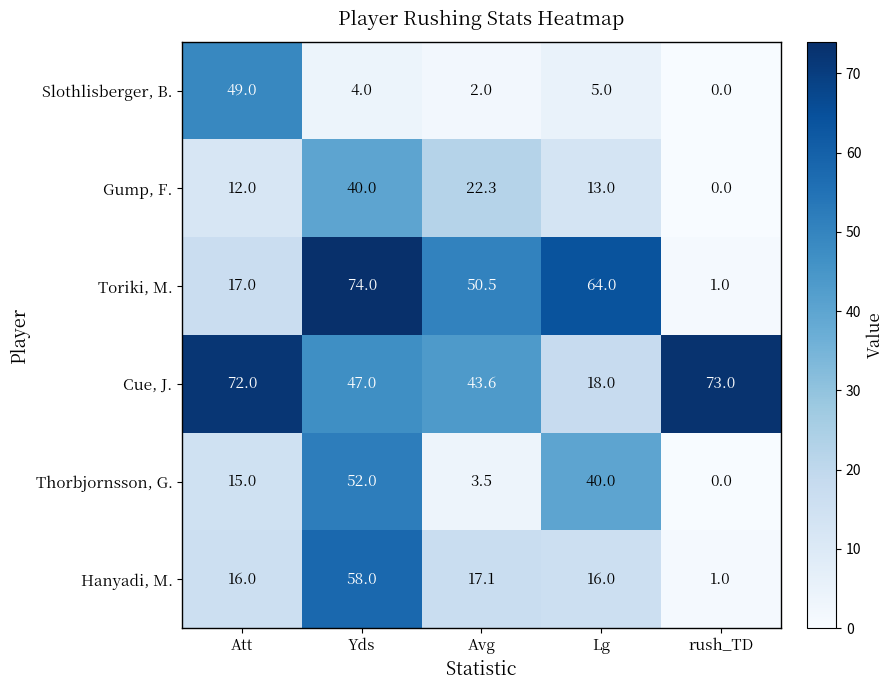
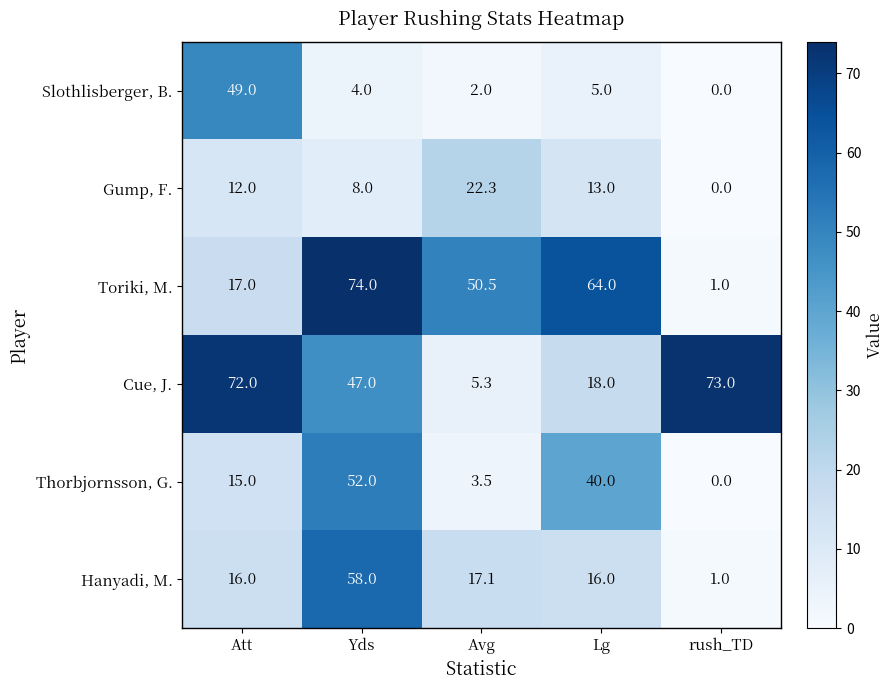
  {
    "Slothlisberger, B.": {
      "Att": 49.0,
      "Yds": 4.0,
      "Avg": 2.0,
      "Lg": 5.0,
      "rush_TD": 0.0
    },
    "Gump, F.": {
      "Att": 12.0,
-     "Yds": 40.0,
+     "Yds": 8.0,
      "Avg": 22.3,
      "Lg": 13.0,
      "rush_TD": 0.0
    },
    "Toriki, M.": {
      "Att": 17.0,
      "Yds": 74.0,
      "Avg": 50.5,
      "Lg": 64.0,
      "rush_TD": 1.0
    },
    "Cue, J.": {
      "Att": 72.0,
      "Yds": 47.0,
-     "Avg": 43.6,
+     "Avg": 5.3,
      "Lg": 18.0,
      "rush_TD": 73.0
    },
    "Thorbjornsson, G.": {
      "Att": 15.0,
      "Yds": 52.0,
      "Avg": 3.5,
      "Lg": 40.0,
      "rush_TD": 0.0
    },
    "Hanyadi, M.": {
      "Att": 16.0,
      "Yds": 58.0,
      "Avg": 17.1,
      "Lg": 16.0,
      "rush_TD": 1.0
    }
  }
